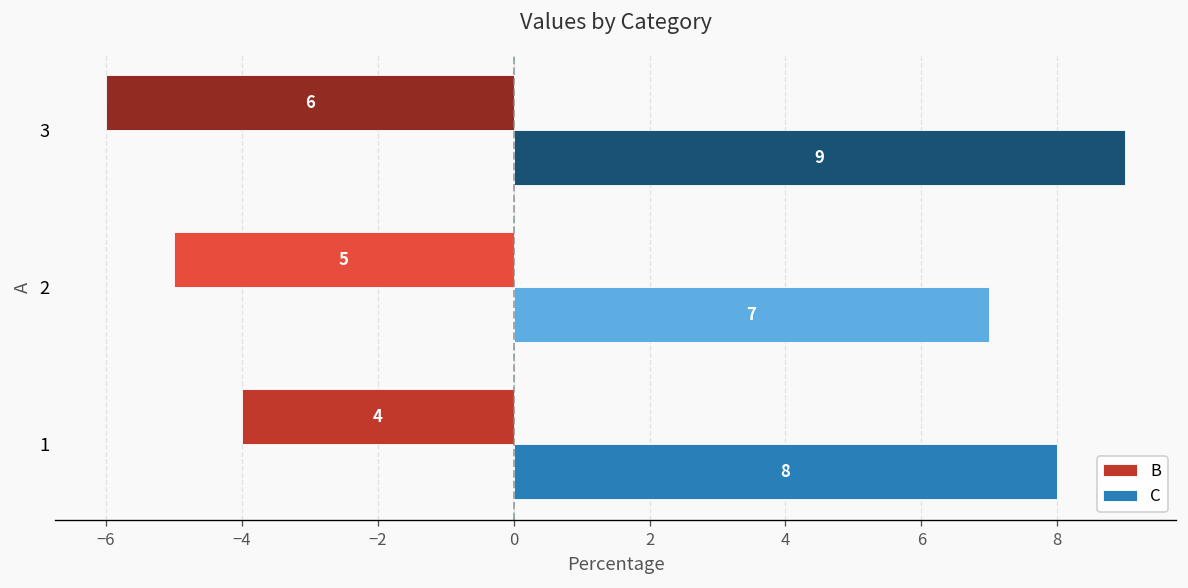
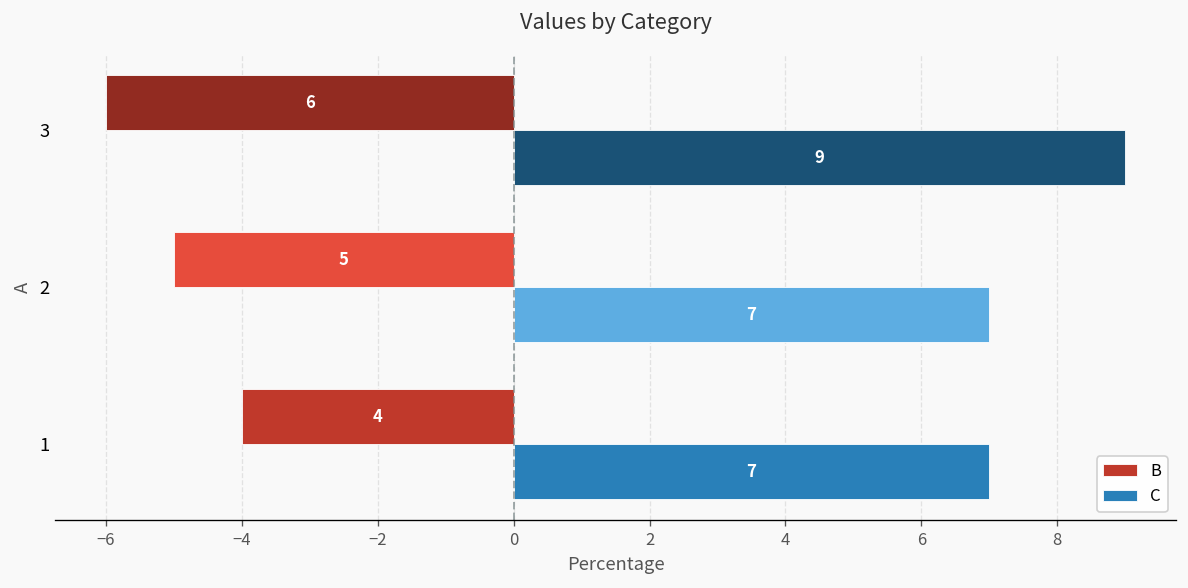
  {
    "C": {
      "3": 9,
      "2": 7,
-     "1": 8
+     "1": 7
    }
  }
